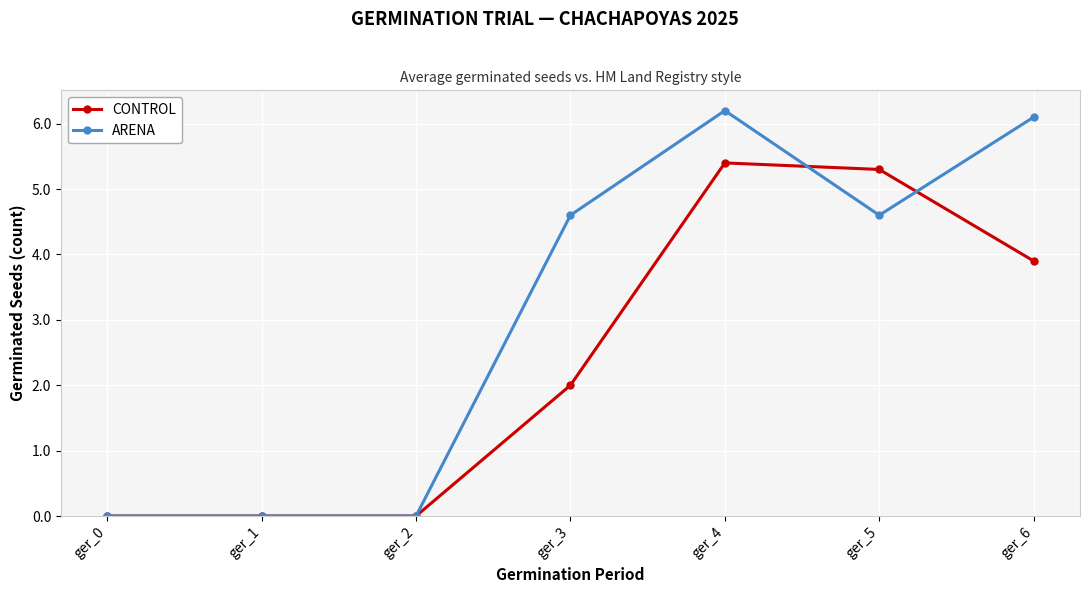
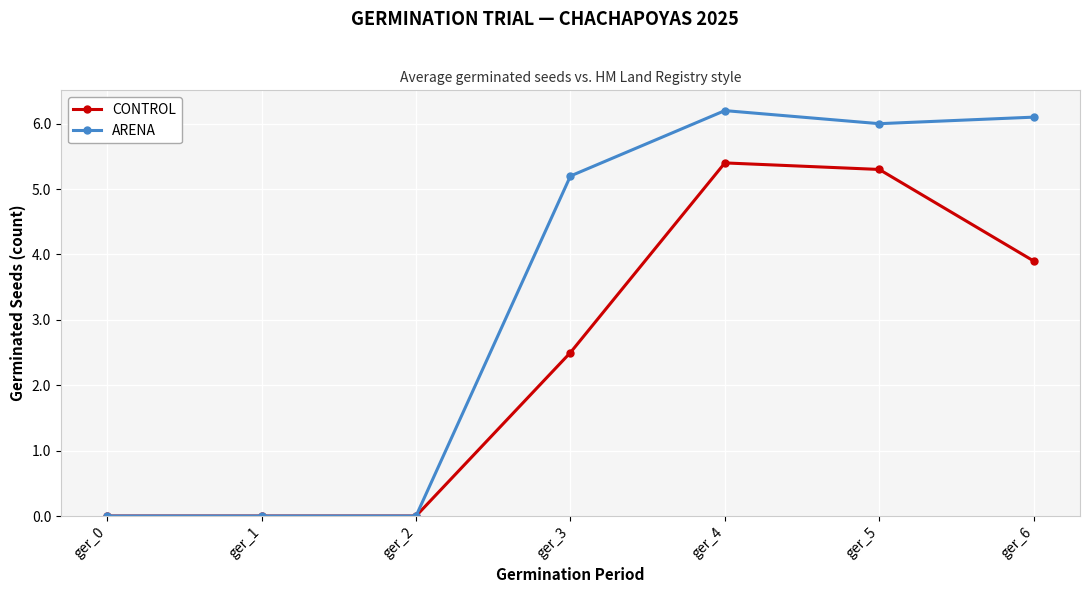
  {
    "CONTROL": {
-     "ger_3": 2.0,
+     "ger_3": 2.5,
      "ger_4": 5.4,
      "ger_5": 5.3,
      "ger_6": 3.9
    },
    "ARENA": {
-     "ger_3": 4.6,
+     "ger_3": 5.2,
      "ger_4": 6.2,
-     "ger_5": 4.6,
+     "ger_5": 6.0,
      "ger_6": 6.1
    }
  }
